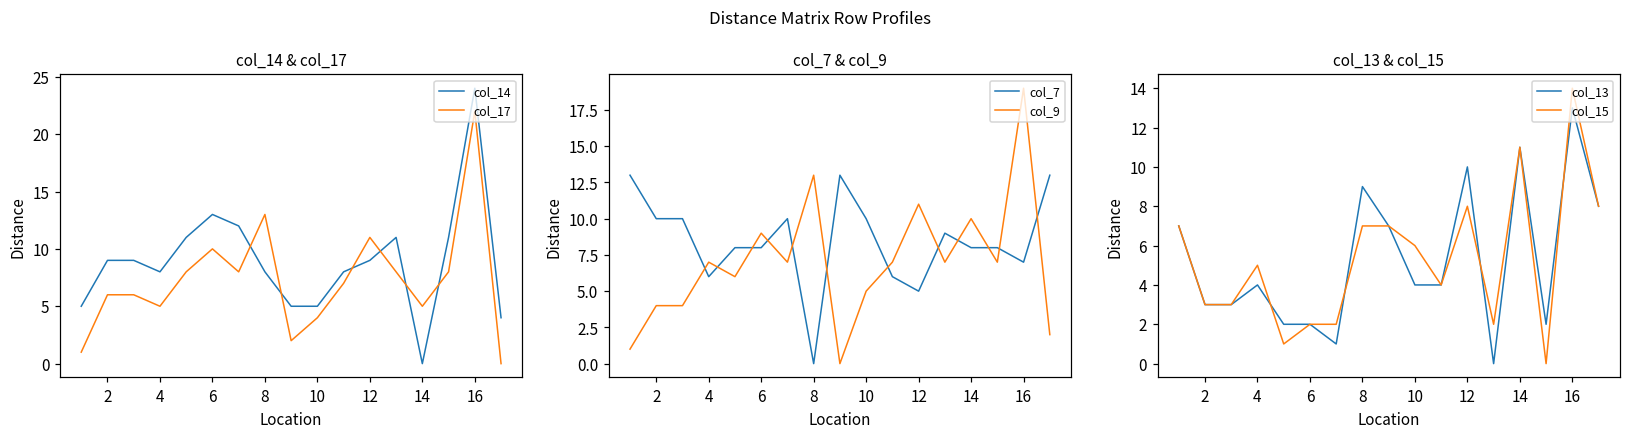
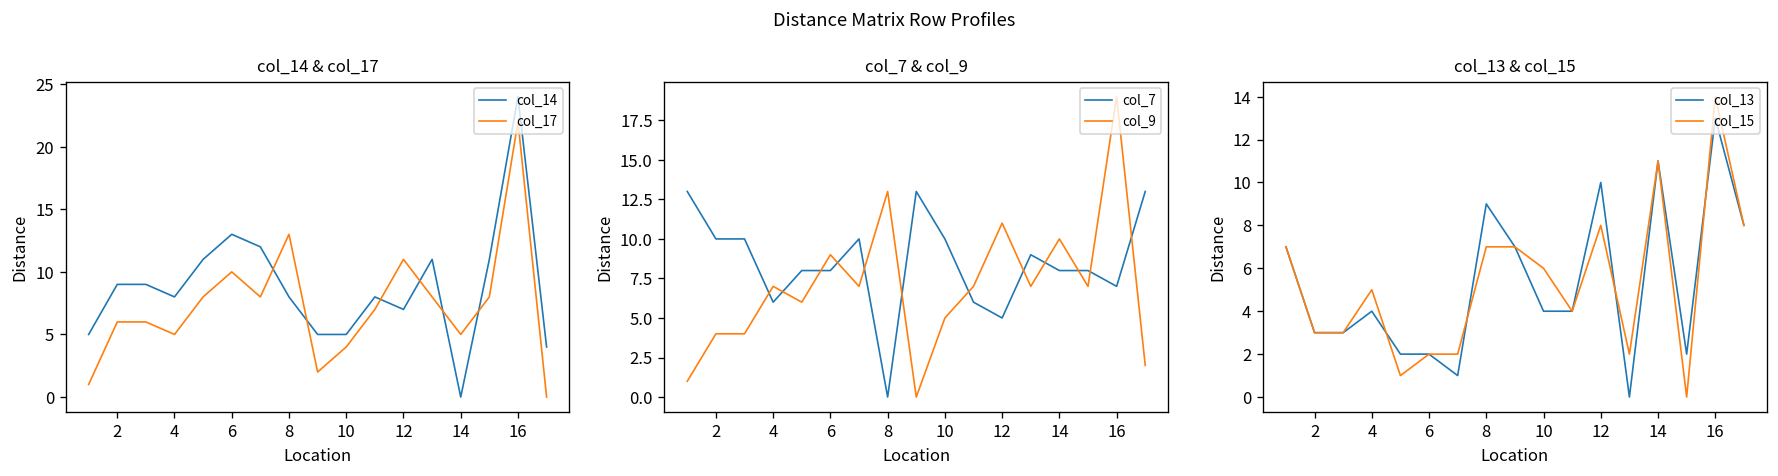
  {
    "col_14 & col_17": {
      "col_14": {
        "2": 9,
        "4": 8,
        "6": 13,
        "8": 8,
        "10": 5,
-       "12": 9,
+       "12": 7,
        "14": 0
      },
      "col_17": {
        "2": 6,
        "4": 5,
        "6": 10,
        "8": 13,
        "10": 4,
        "12": 11,
        "14": 5
      }
    },
    "col_7 & col_9": {
      "col_7": {
        "2": 10.0,
        "4": 6.0,
        "6": 8.0,
        "8": 0.0,
        "10": 10.0,
        "12": 5.0,
        "14": 8.0,
        "16": 7.0
      },
      "col_9": {
        "2": 4.0,
        "4": 7.0,
        "6": 9.0,
        "8": 13.0,
        "10": 5.0,
        "12": 11.0,
        "14": 10.0
      }
    },
    "col_13 & col_15": {
      "col_13": {
        "4": 4.0,
        "8": 9.0,
        "10": 4.0,
        "12": 10.0
      },
      "col_15": {
        "4": 5.0,
        "8": 7.0,
        "10": 6.0,
        "12": 8.0
      }
    }
  }
